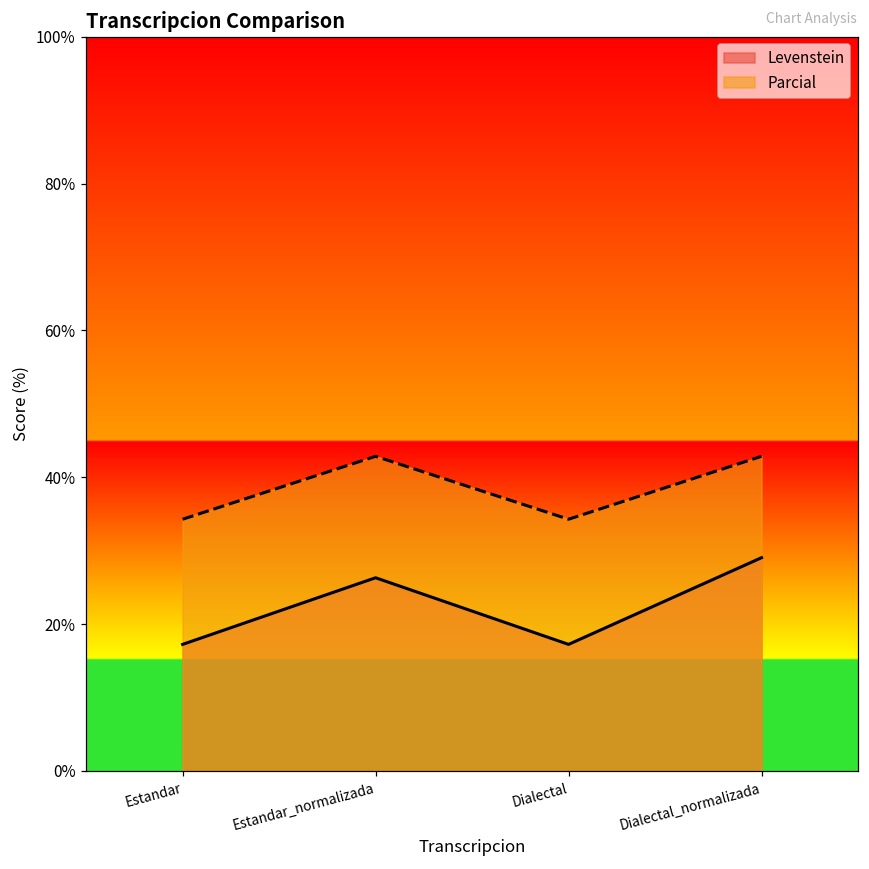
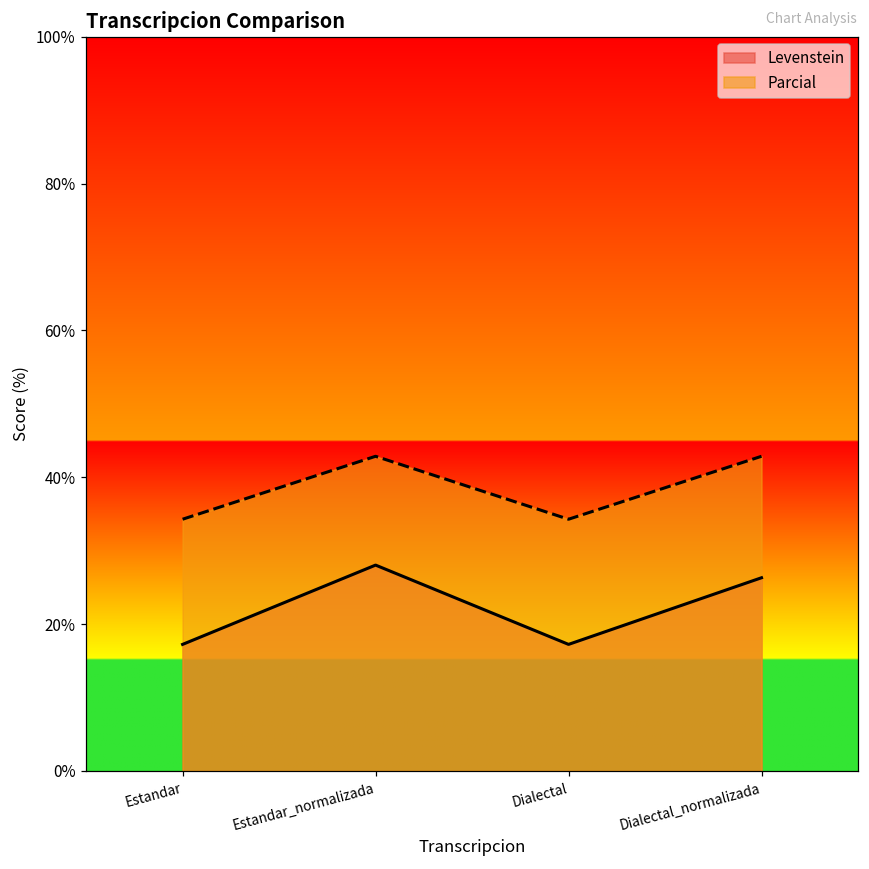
  {
    "Levenstein": {
      "Estandar": "17%",
-     "Estandar_normalizada": "26%",
+     "Estandar_normalizada": "28%",
      "Dialectal": "17%",
-     "Dialectal_normalizada": "29%"
+     "Dialectal_normalizada": "26%"
    },
    "Parcial": {
      "Estandar": "34%",
      "Estandar_normalizada": "43%",
      "Dialectal": "34%",
      "Dialectal_normalizada": "43%"
    }
  }
